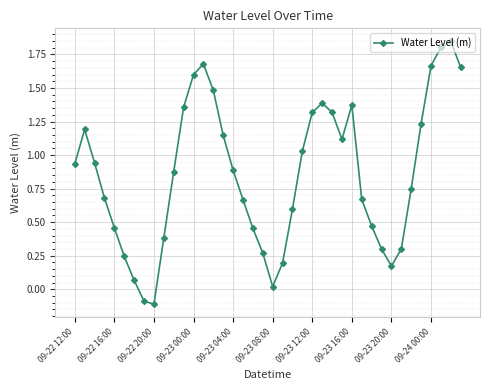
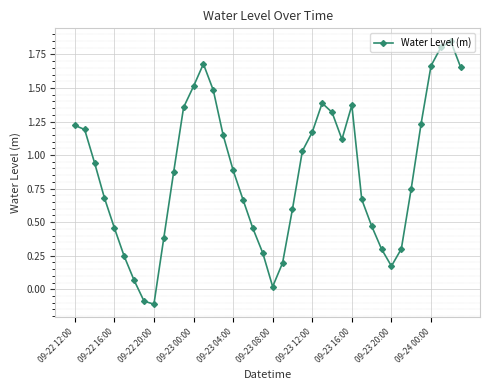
  {
-   "09-22 12:00": 0.93,
+   "09-22 12:00": 1.22,
    "09-22 16:00": 0.46,
    "09-22 20:00": -0.11,
-   "09-23 00:00": 1.60,
+   "09-23 00:00": 1.51,
    "09-23 04:00": 0.89,
    "09-23 08:00": 0.02,
-   "09-23 12:00": 1.32,
+   "09-23 12:00": 1.17,
    "09-23 16:00": 1.37,
    "09-23 20:00": 0.17,
    "09-24 00:00": 1.66
  }
